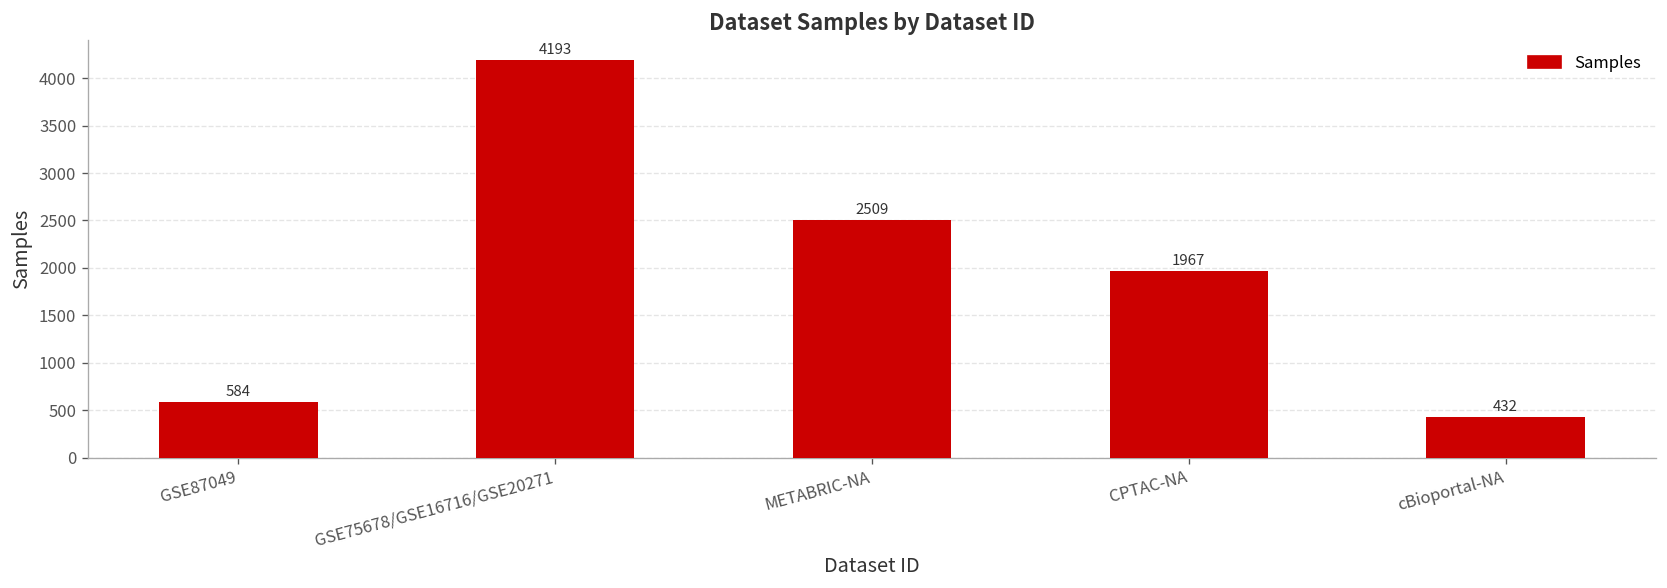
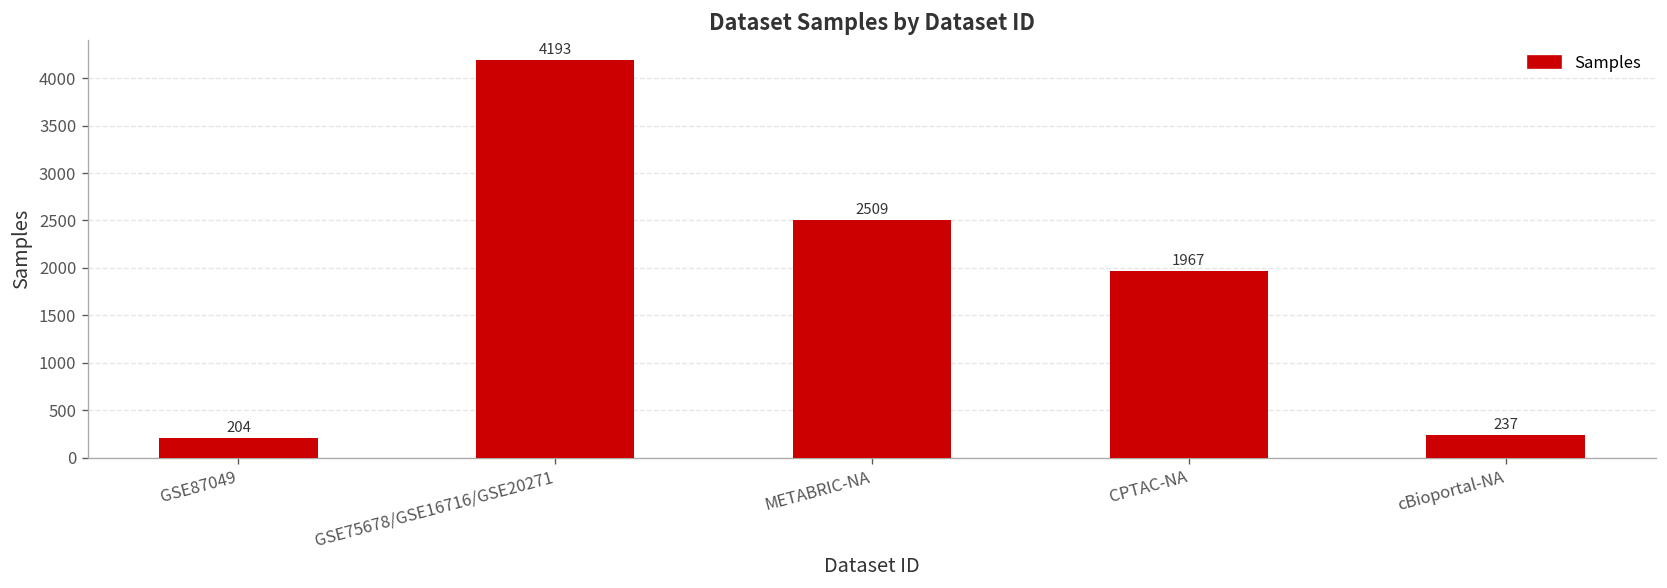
  {
-   "GSE87049": 584,
+   "GSE87049": 204,
    "GSE75678/GSE16716/GSE20271": 4193,
    "METABRIC-NA": 2509,
    "CPTAC-NA": 1967,
-   "cBioportal-NA": 432
+   "cBioportal-NA": 237
  }
